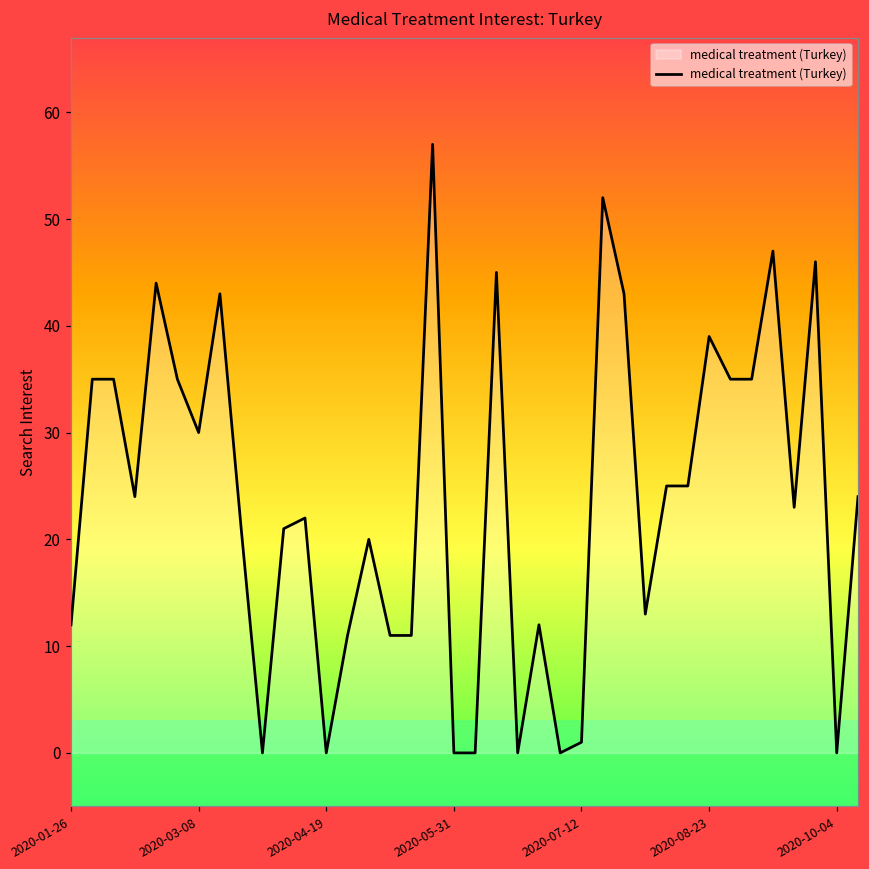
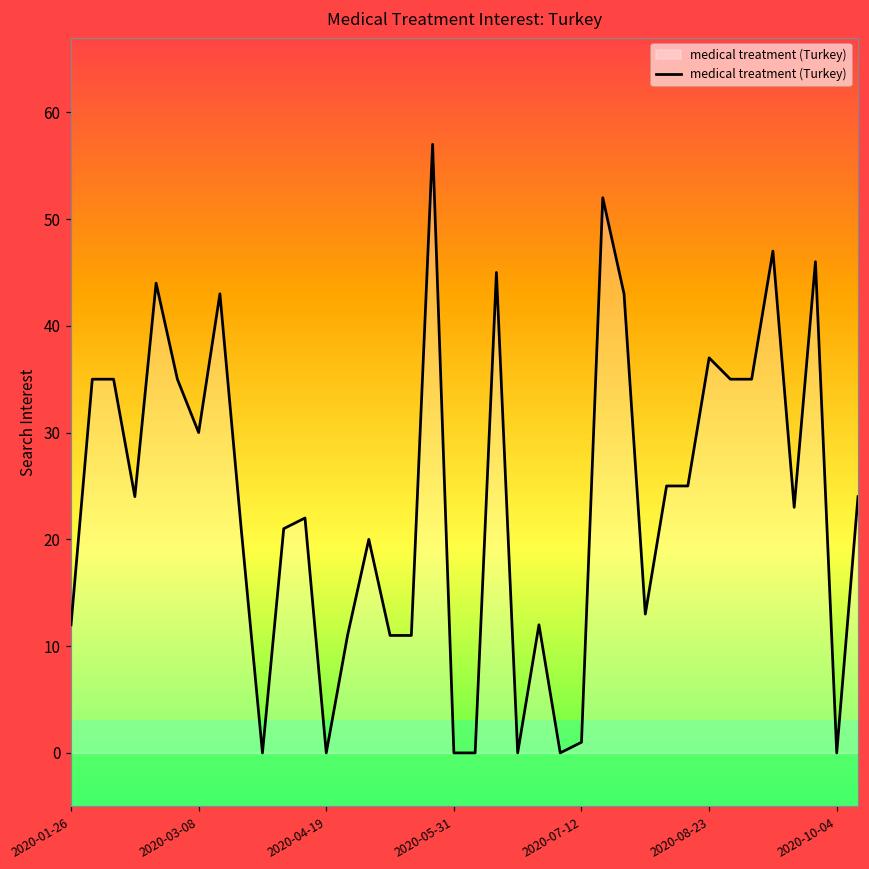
  {
    "2020-01-26": 12,
    "2020-03-08": 30,
-   "2020-08-23": 39
+   "2020-08-23": 37
  }
